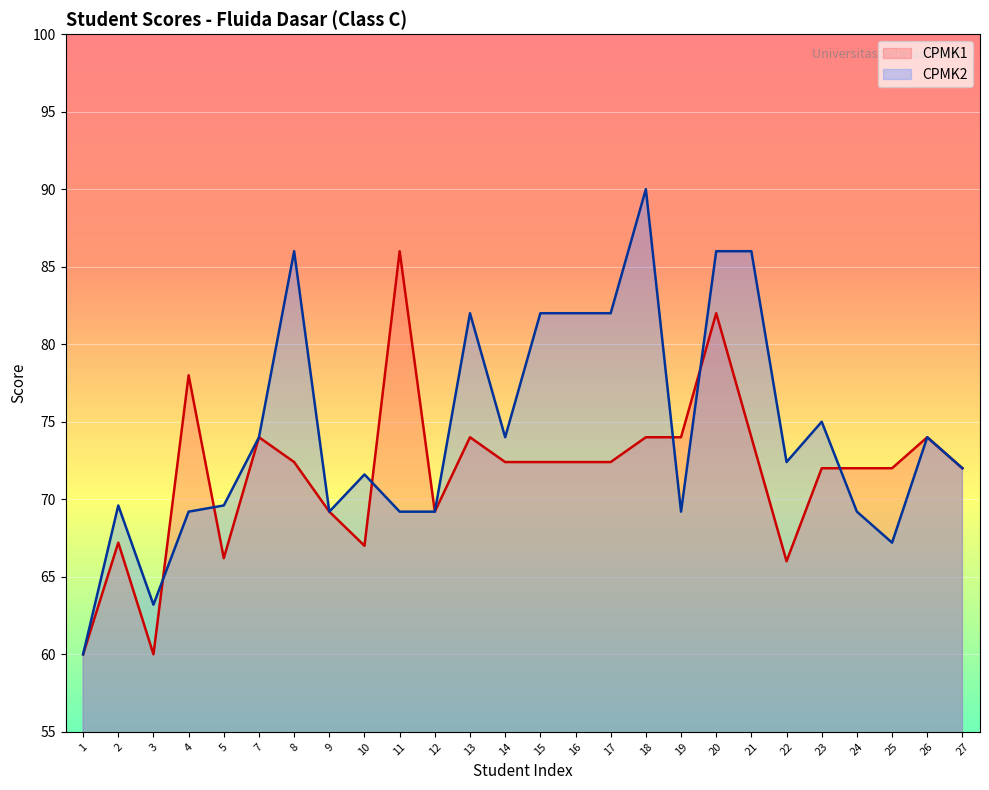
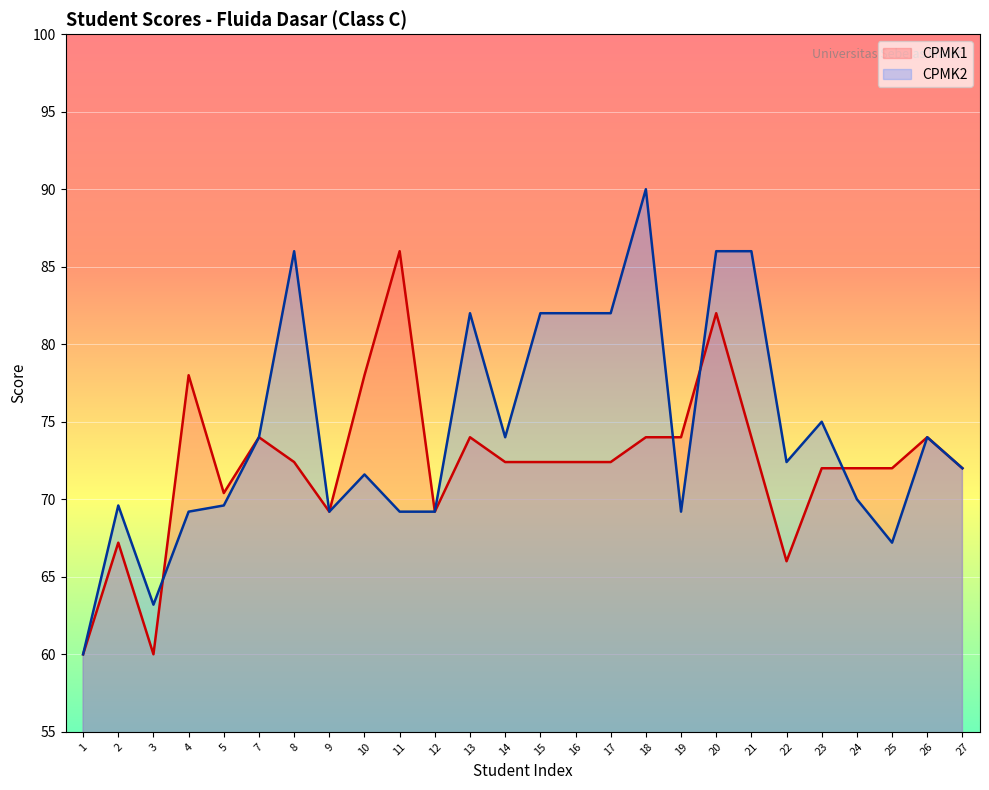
  {
    "CPMK1": {
      "2": 67.2,
      "3": 60.0,
      "4": 78.0,
-     "5": 66.2,
+     "5": 70.4,
      "8": 72.4,
-     "10": 67,
+     "10": 78,
      "11": 86.0,
      "13": 74.0,
      "14": 72.4,
      "15": 72.4,
      "16": 72.4,
      "17": 72.4,
      "18": 74.0,
      "19": 74.0,
      "20": 82.0,
      "21": 74.0,
      "22": 66.0,
      "23": 72.0,
      "24": 72.0,
      "25": 72.0
    },
    "CPMK2": {
      "2": 69.6,
      "3": 63.2,
      "4": 69.2,
      "5": 69.6,
      "8": 86.0,
      "10": 71.6,
      "11": 69.2,
      "13": 82.0,
      "14": 74.0,
      "15": 82.0,
      "16": 82.0,
      "17": 82.0,
      "18": 90.0,
      "19": 69.2,
      "20": 86.0,
      "21": 86.0,
      "22": 72.4,
      "23": 75.0,
-     "24": 69.2,
+     "24": 70.0,
      "25": 67.2
    }
  }
